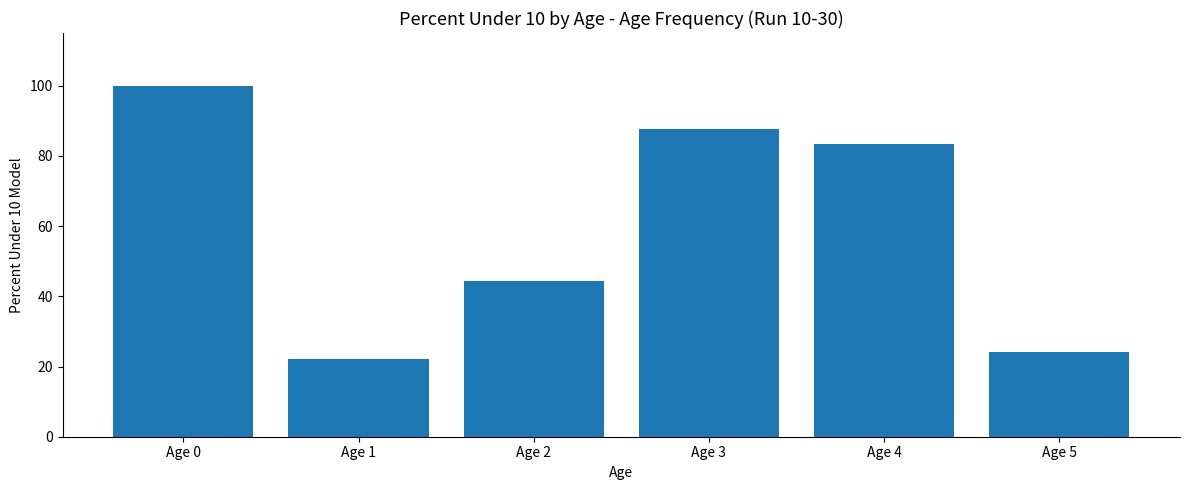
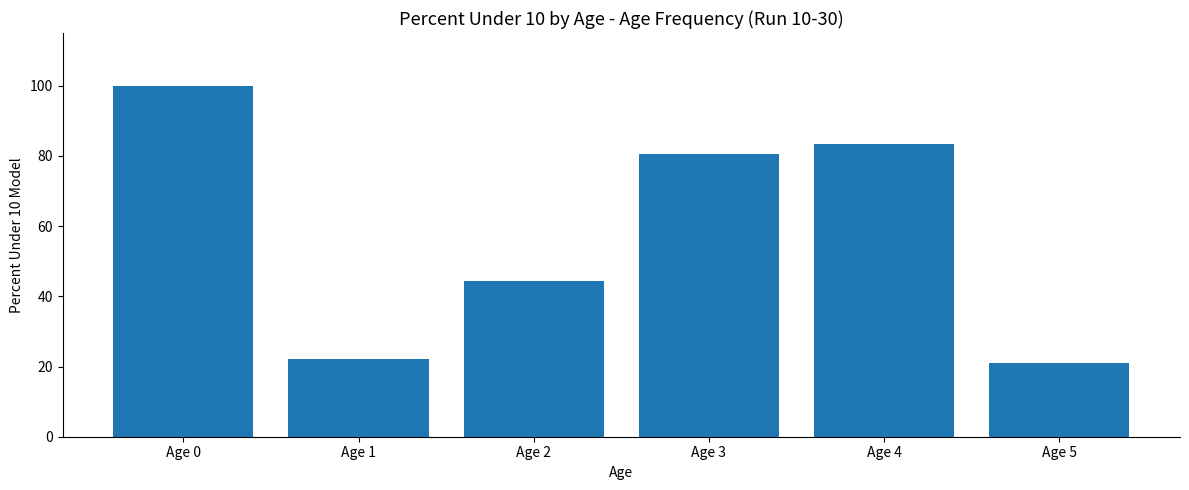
  {
    "Age 0": 100,
    "Age 1": 22,
    "Age 2": 45,
-   "Age 3": 88,
+   "Age 3": 81,
    "Age 4": 83,
-   "Age 5": 24
+   "Age 5": 21
  }
